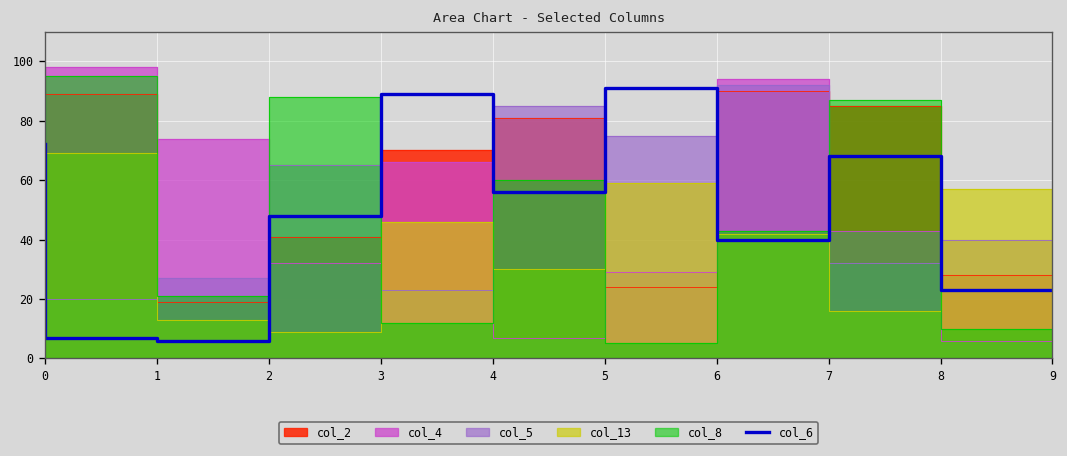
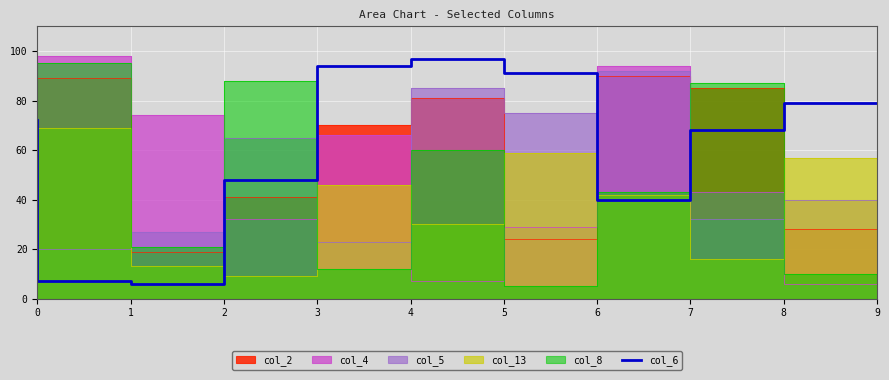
  {
    "col_6": {
      "0": 72,
      "1": 7,
      "2": 6,
      "3": 48,
-     "4": 89,
-     "5": 56,
+     "4": 94,
+     "5": 97,
      "7": 40,
      "8": 68,
-     "9": 23
+     "9": 79
    }
  }
